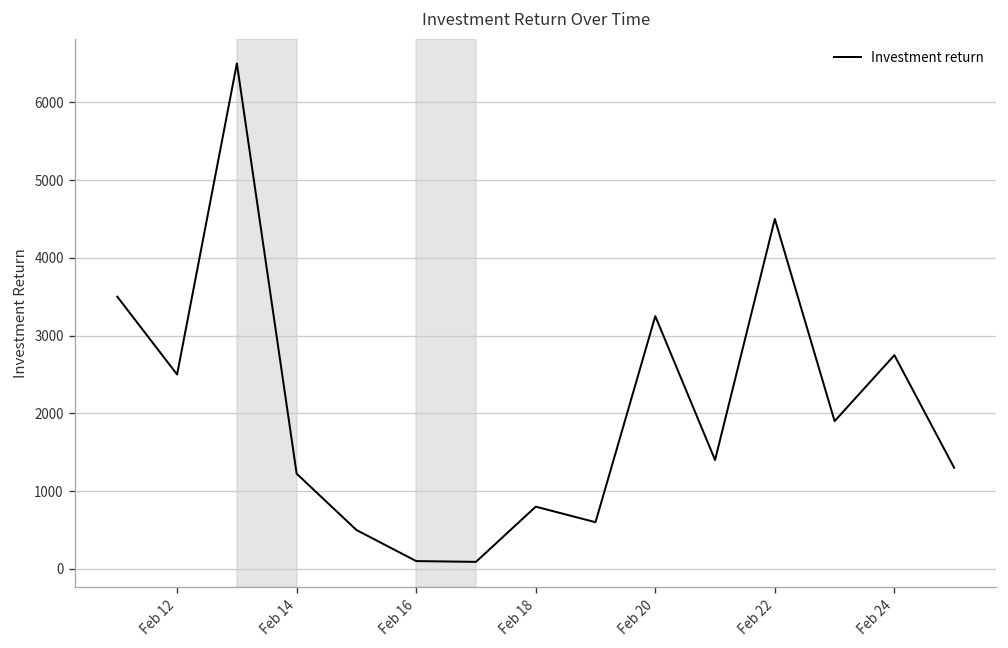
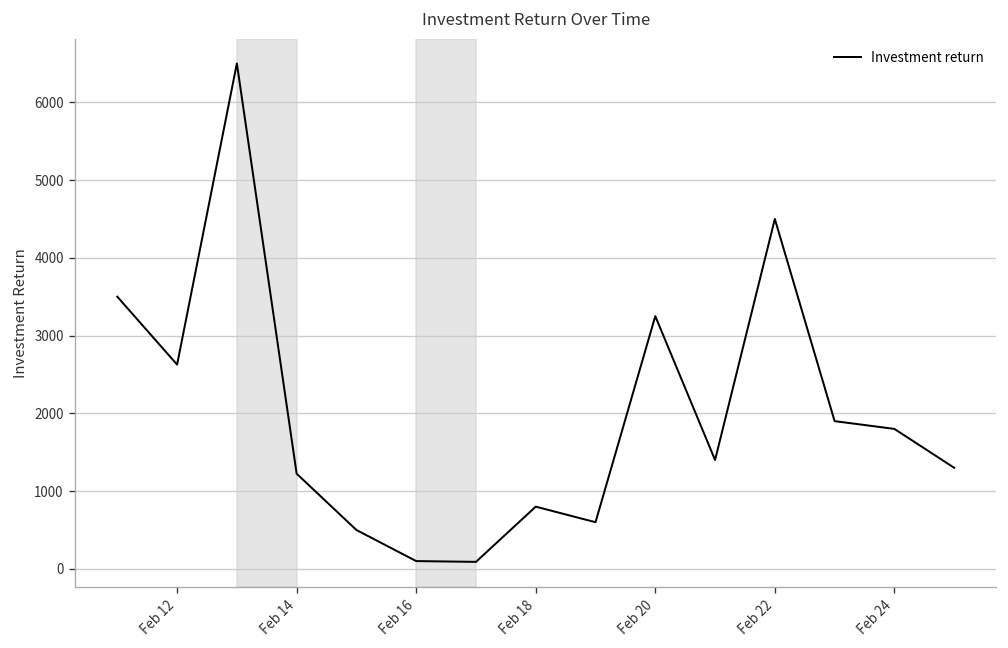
  {
-   "Feb 12": 2500,
+   "Feb 12": 2600,
    "Feb 14": 1200,
    "Feb 16": 100,
    "Feb 18": 800,
    "Feb 20": 3300,
    "Feb 22": 4500,
-   "Feb 24": 2700
+   "Feb 24": 1800
  }
